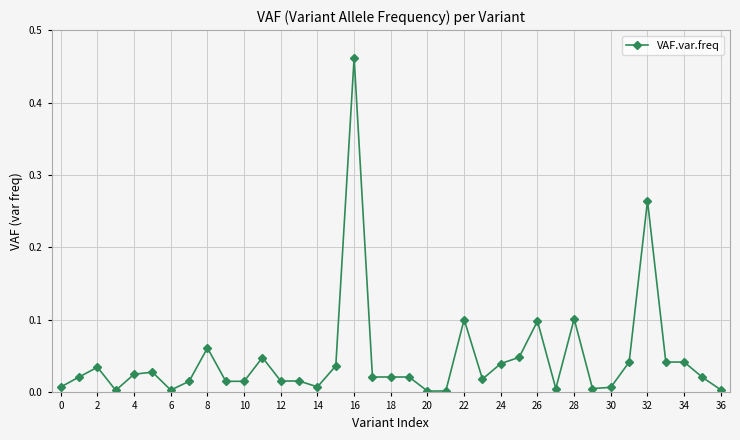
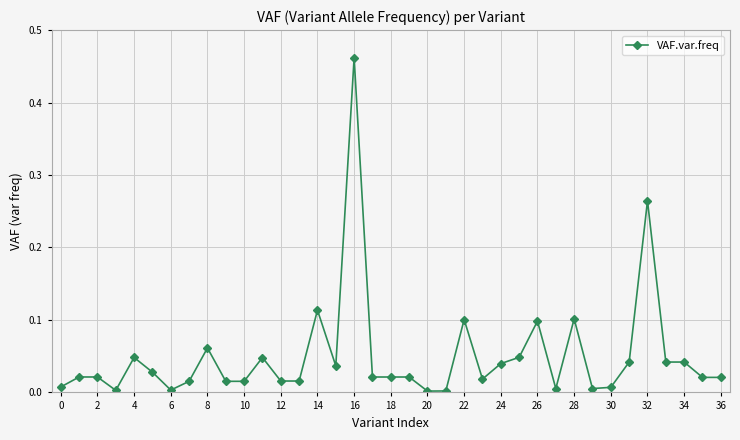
  {
    "0": 0.01,
-   "2": 0.03,
-   "4": 0.03,
+   "2": 0.02,
+   "4": 0.05,
    "6": 0.00,
    "8": 0.06,
    "10": 0.02,
    "12": 0.02,
-   "14": 0.01,
+   "14": 0.11,
    "16": 0.46,
    "18": 0.02,
    "20": 0.00,
    "22": 0.10,
    "24": 0.04,
    "26": 0.10,
    "28": 0.10,
    "30": 0.01,
    "32": 0.26,
    "34": 0.04,
-   "36": 0.00
+   "36": 0.02
  }
